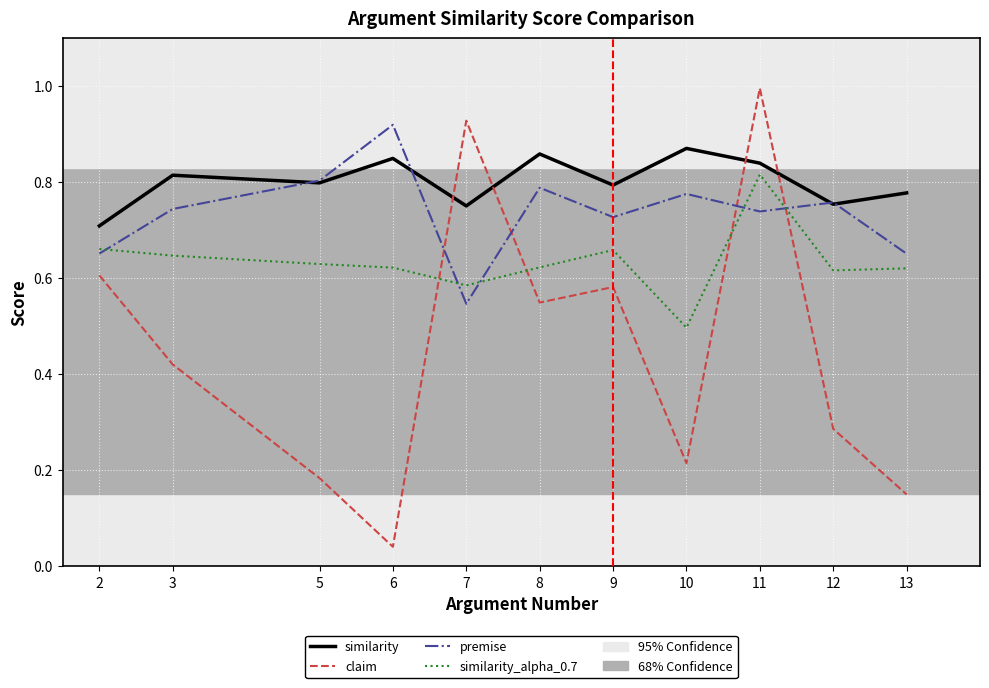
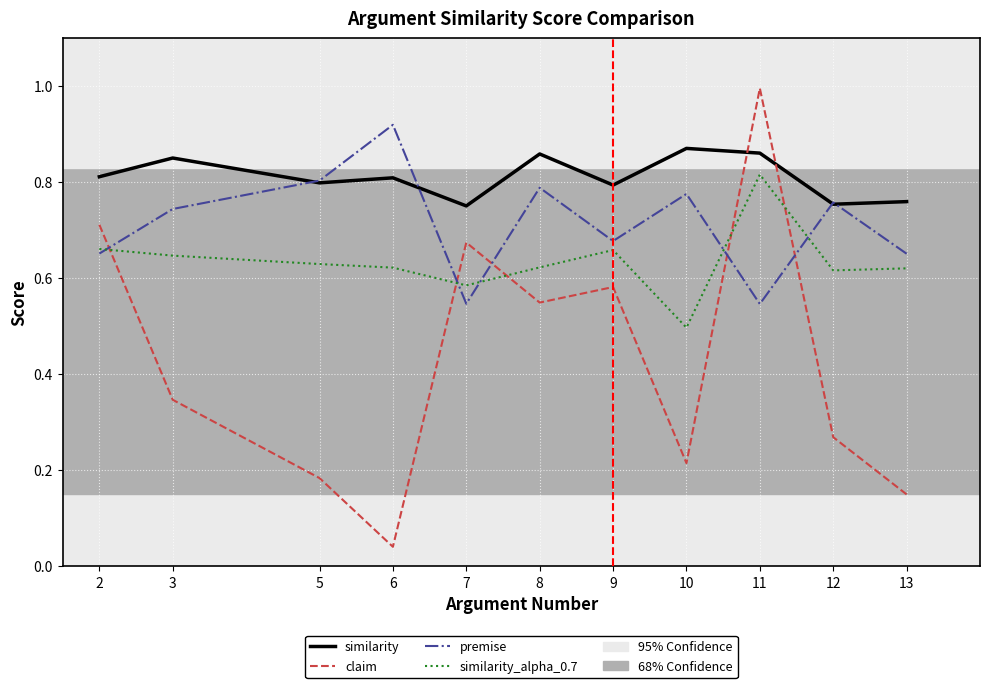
  {
    "similarity": {
-     "2": 0.71,
-     "3": 0.81,
-     "6": 0.85,
+     "2": 0.81,
+     "3": 0.85,
+     "6": 0.81,
      "7": 0.75,
      "8": 0.86,
      "9": 0.79,
      "10": 0.87,
-     "11": 0.84,
-     "13": 0.78
+     "11": 0.86,
+     "13": 0.76
    },
    "claim": {
-     "2": 0.61,
-     "3": 0.42,
+     "2": 0.71,
+     "3": 0.35,
      "5": 0.18,
      "6": 0.04,
-     "7": 0.93,
+     "7": 0.67,
      "8": 0.55,
      "9": 0.58,
      "10": 0.21,
      "11": 1.00,
-     "12": 0.29,
+     "12": 0.27,
      "13": 0.15
    },
    "premise": {
      "2": 0.65,
      "3": 0.74,
      "6": 0.92,
      "7": 0.55,
      "8": 0.79,
-     "9": 0.73,
+     "9": 0.68,
      "10": 0.78,
-     "11": 0.74,
+     "11": 0.55,
      "13": 0.65
    },
    "similarity_alpha_0.7": {
      "2": 0.66,
      "3": 0.65,
      "5": 0.63,
      "6": 0.62,
      "7": 0.59,
      "8": 0.62,
      "9": 0.66,
      "10": 0.50,
      "11": 0.82,
      "12": 0.62,
      "13": 0.62
    }
  }
